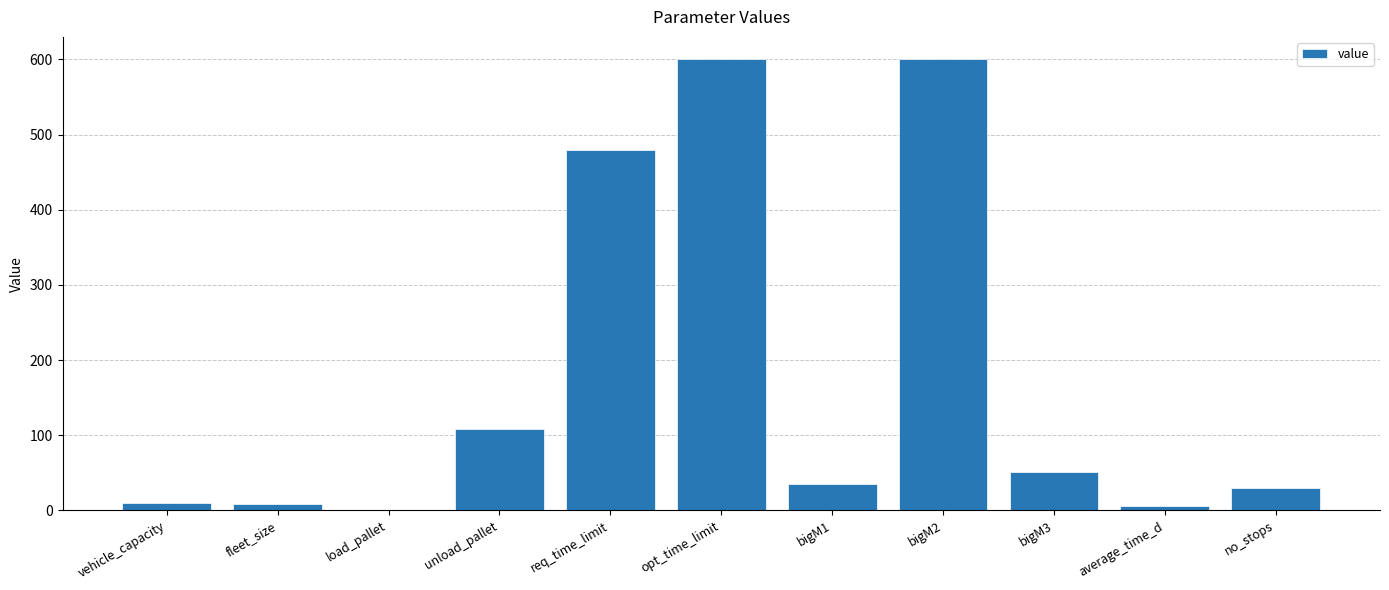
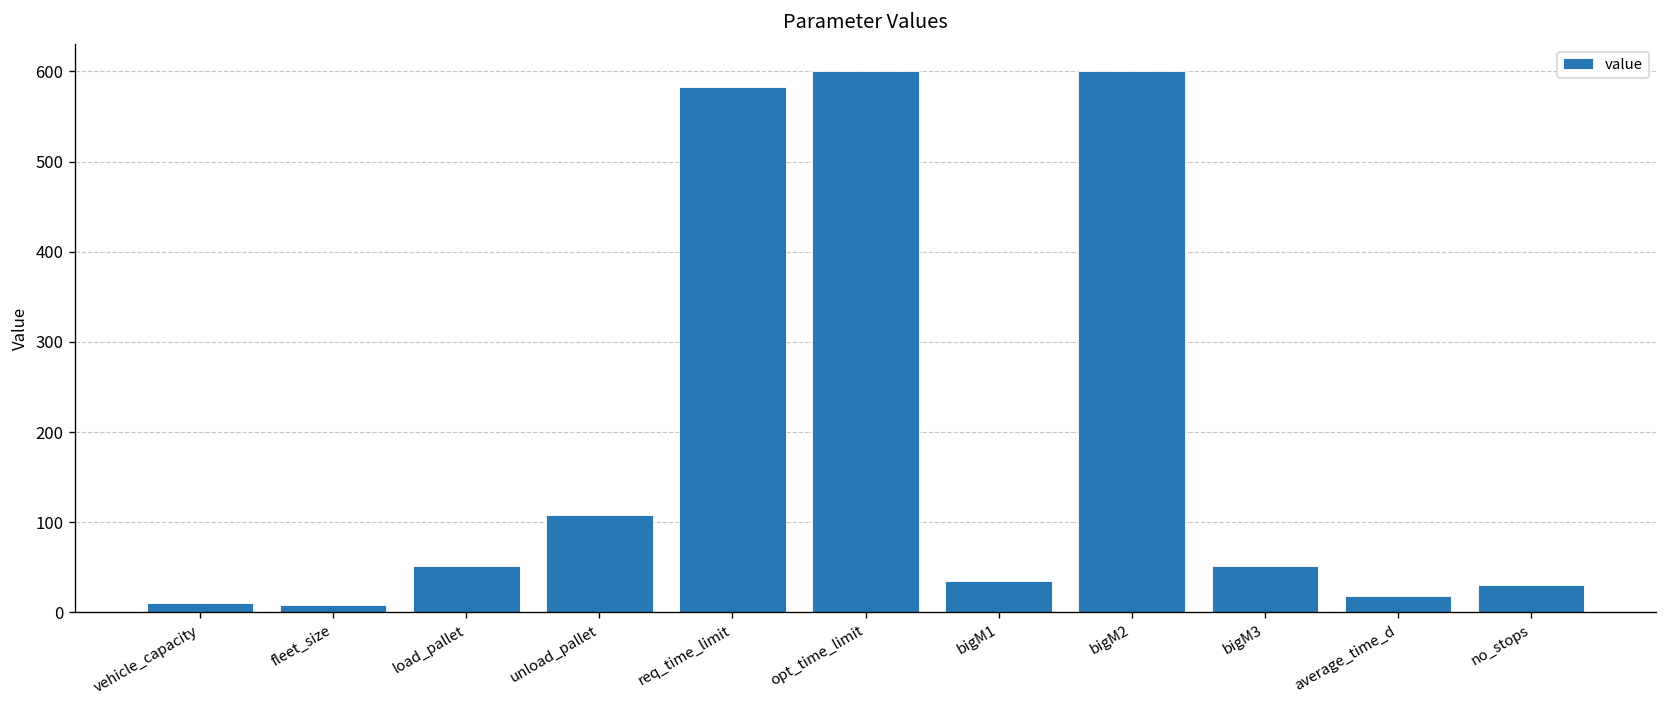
  {
    "vehicle_capacity": 10,
    "fleet_size": 10,
-   "load_pallet": 0,
+   "load_pallet": 50,
    "unload_pallet": 110,
-   "req_time_limit": 480,
+   "req_time_limit": 580,
    "opt_time_limit": 600,
    "bigM1": 40,
    "bigM2": 600,
    "bigM3": 50,
-   "average_time_d": 10,
+   "average_time_d": 20,
    "no_stops": 30
  }
